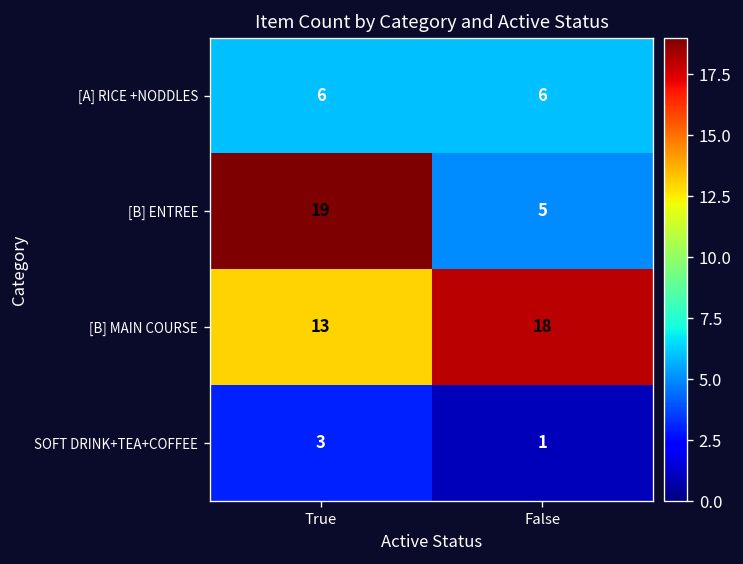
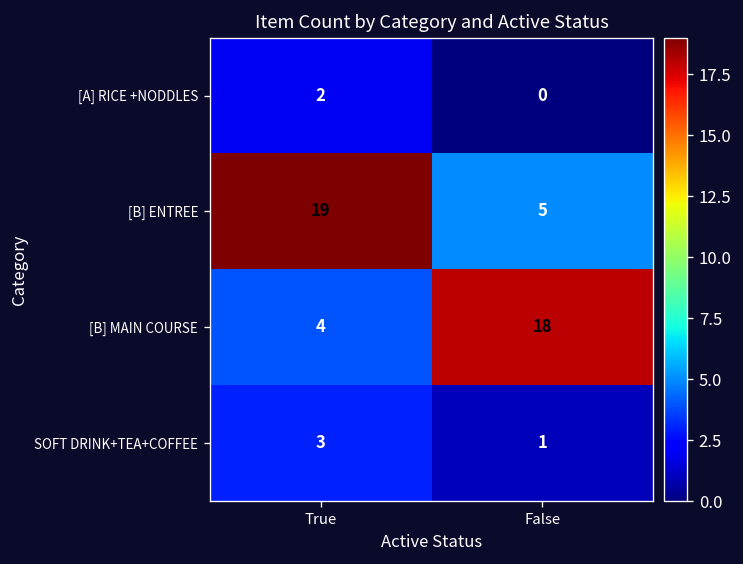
  {
    "[A] RICE +NODDLES": {
-     "True": 6,
-     "False": 6
+     "True": 2,
+     "False": 0
    },
    "[B] ENTREE": {
      "True": 19,
      "False": 5
    },
    "[B] MAIN COURSE": {
-     "True": 13,
+     "True": 4,
      "False": 18
    },
    "SOFT DRINK+TEA+COFFEE": {
      "True": 3,
      "False": 1
    }
  }
